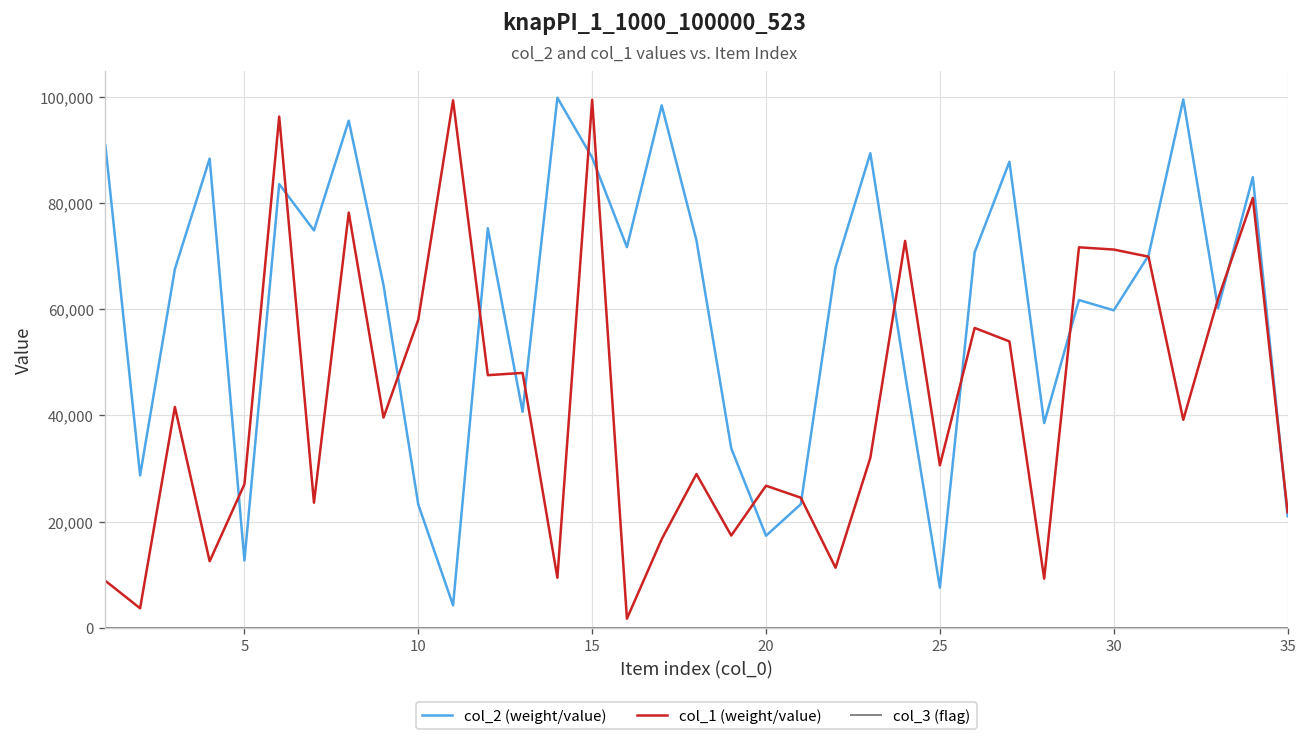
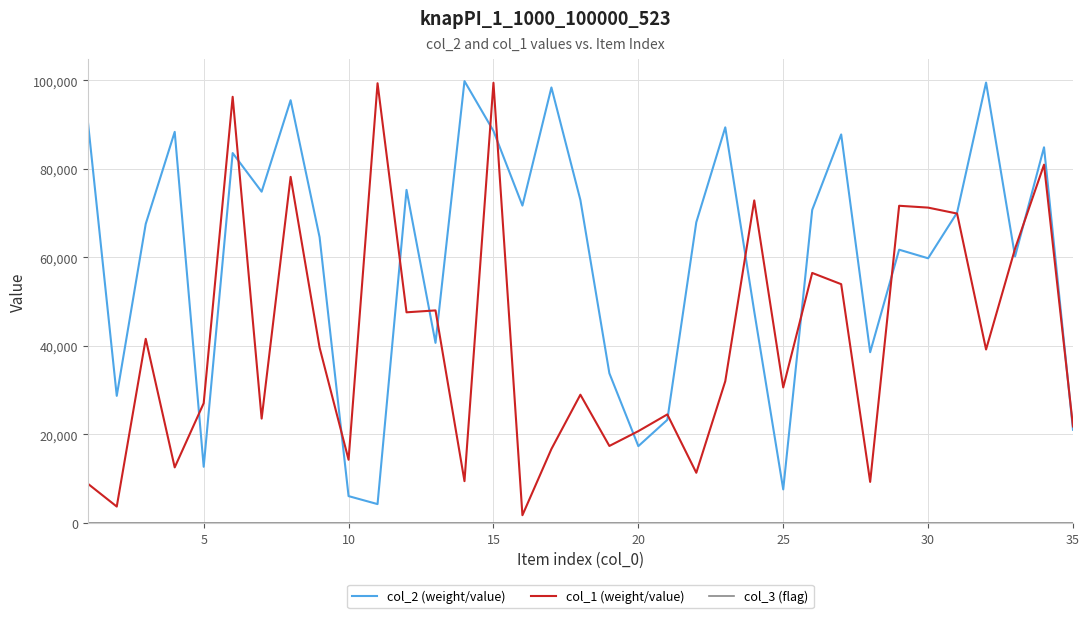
  {
    "col_2 (weight/value)": {
      "5": "13,000",
-     "10": "23,000",
+     "10": "6,000",
      "15": "89,000",
      "20": "17,000",
      "25": "8,000",
      "30": "60,000",
      "35": "21,000"
    },
    "col_1 (weight/value)": {
      "5": "27,000",
-     "10": "58,000",
+     "10": "14,000",
      "15": "99,000",
-     "20": "27,000",
+     "20": "21,000",
      "25": "31,000",
      "30": "71,000",
      "35": "22,000"
    },
    "col_3 (flag)": {
      "5": "0",
      "10": "0",
      "15": "0",
      "20": "0",
      "25": "0",
      "30": "0",
      "35": "0"
    }
  }
